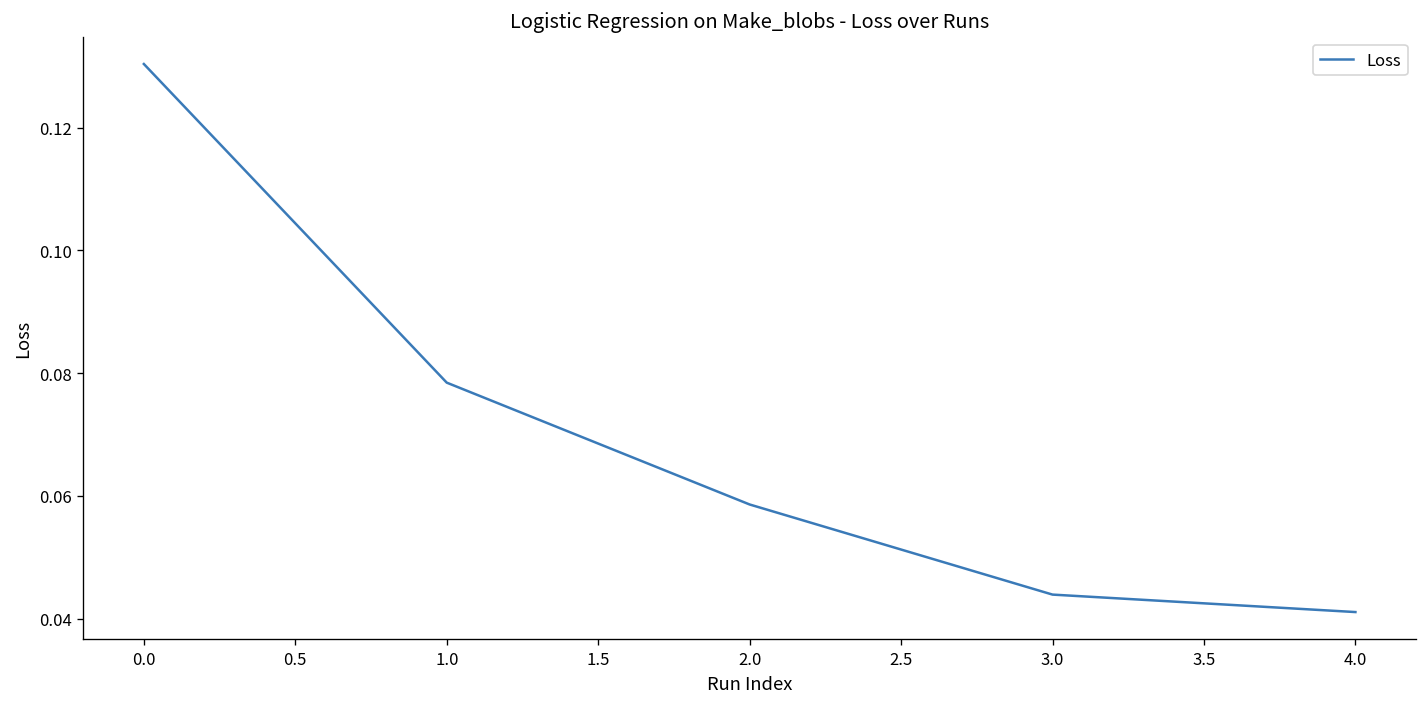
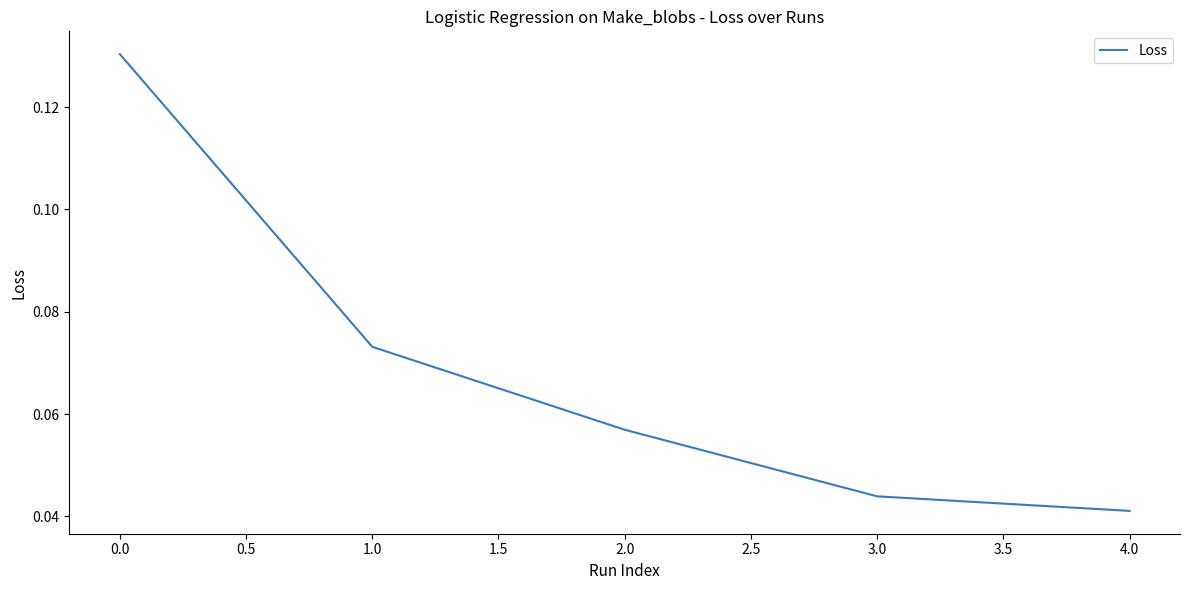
  {
    "0.0": 0.130,
-   "1.0": 0.078,
-   "2.0": 0.059,
+   "1.0": 0.073,
+   "2.0": 0.057,
    "3.0": 0.044,
    "4.0": 0.041
  }
